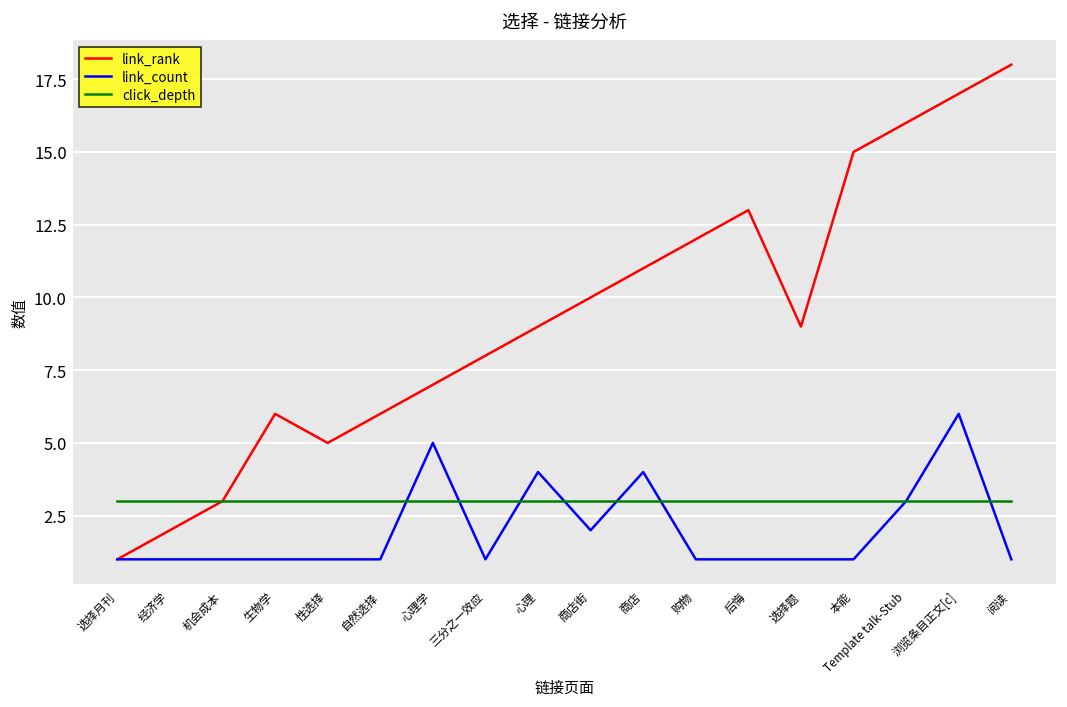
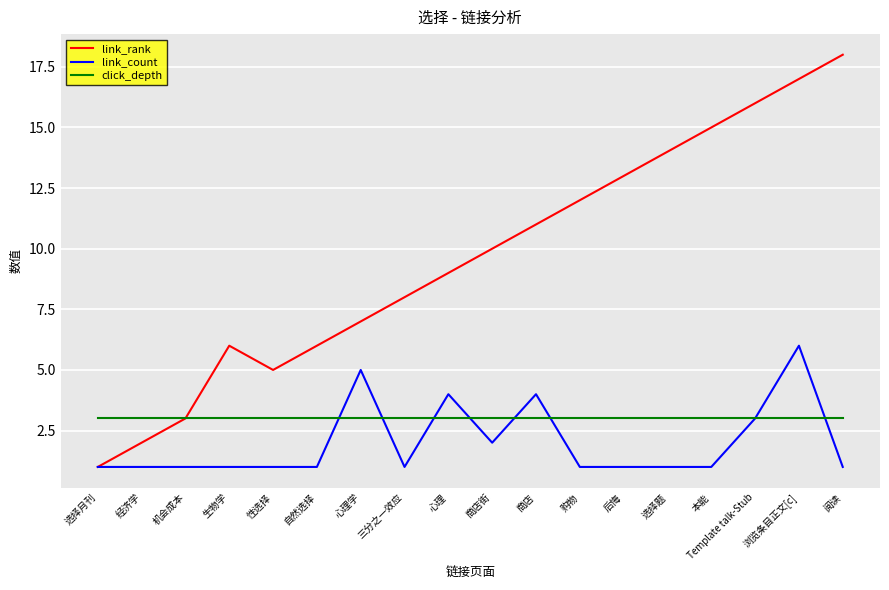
  {
    "link_rank": {
      "经济学": 2,
      "生物学": 6,
      "性选择": 5,
      "自然选择": 6,
      "心理学": 7,
      "三分之一效应": 8,
      "心理": 9,
      "商店街": 10,
      "商店": 11,
      "购物": 12,
      "后悔": 13,
-     "选择题": 9,
+     "选择题": 14,
      "本能": 15,
      "Template talk-Stub": 16,
      "浏览条目正文[c]": 17,
      "阅读": 18
    },
    "link_count": {
      "经济学": 1,
      "机会成本": 1,
      "生物学": 1,
      "性选择": 1,
      "自然选择": 1,
      "心理学": 5,
      "三分之一效应": 1,
      "心理": 4,
      "商店街": 2,
      "商店": 4,
      "购物": 1,
      "后悔": 1,
      "选择题": 1,
      "本能": 1,
      "浏览条目正文[c]": 6,
      "阅读": 1
    },
    "click_depth": {
      "选择月刊": 3,
      "经济学": 3,
      "生物学": 3,
      "性选择": 3,
      "自然选择": 3,
      "心理学": 3,
      "三分之一效应": 3,
      "心理": 3,
      "商店街": 3,
      "商店": 3,
      "购物": 3,
      "后悔": 3,
      "选择题": 3,
      "本能": 3,
      "浏览条目正文[c]": 3,
      "阅读": 3
    }
  }
